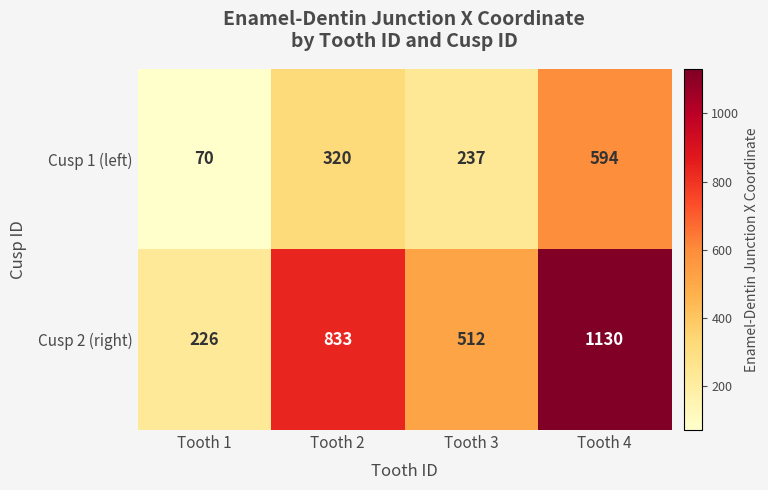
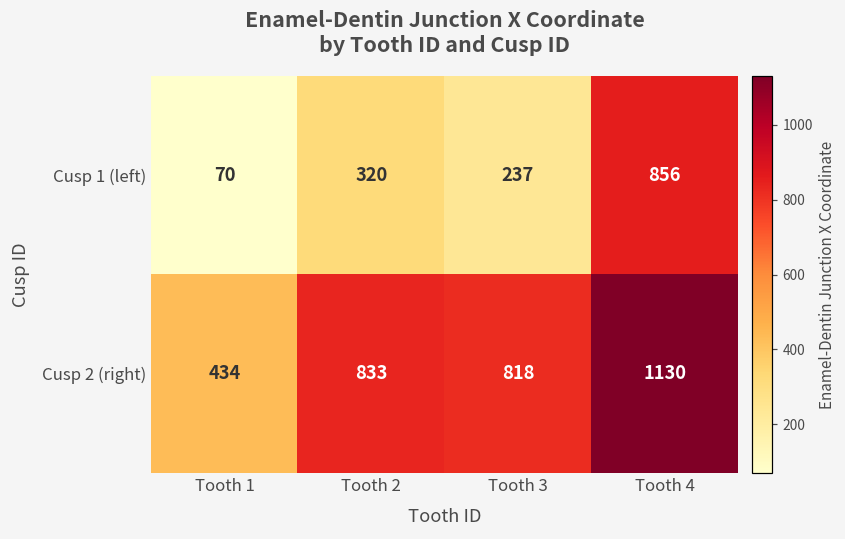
  {
    "Cusp 1 (left)": {
      "Tooth 1": 70,
      "Tooth 2": 320,
      "Tooth 3": 237,
-     "Tooth 4": 594
+     "Tooth 4": 856
    },
    "Cusp 2 (right)": {
-     "Tooth 1": 226,
+     "Tooth 1": 434,
      "Tooth 2": 833,
-     "Tooth 3": 512,
+     "Tooth 3": 818,
      "Tooth 4": 1130
    }
  }
